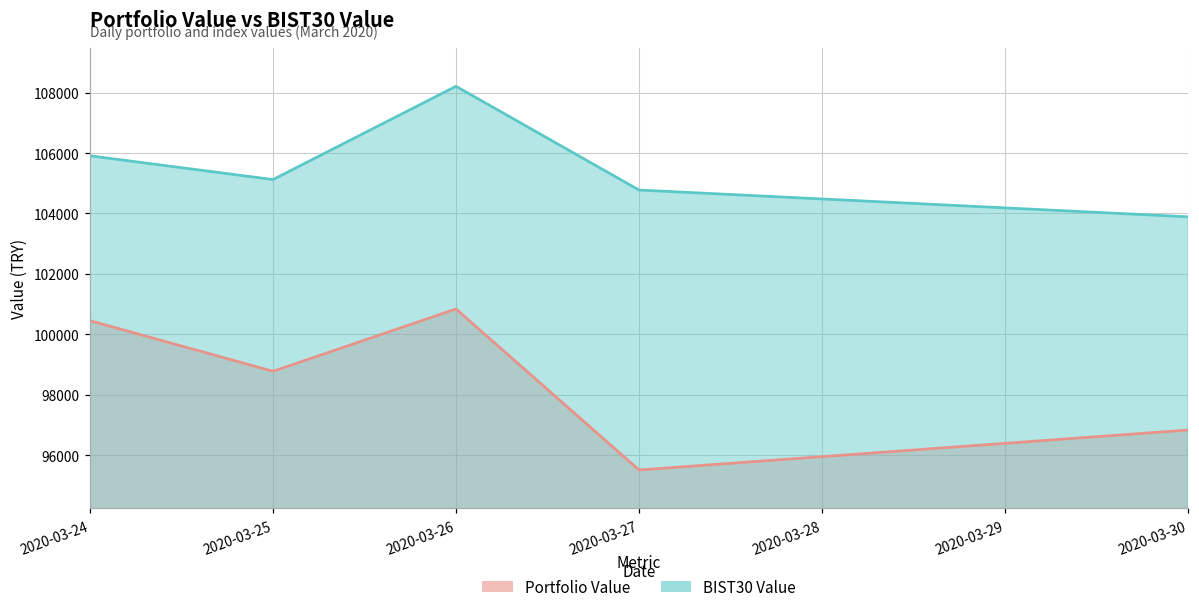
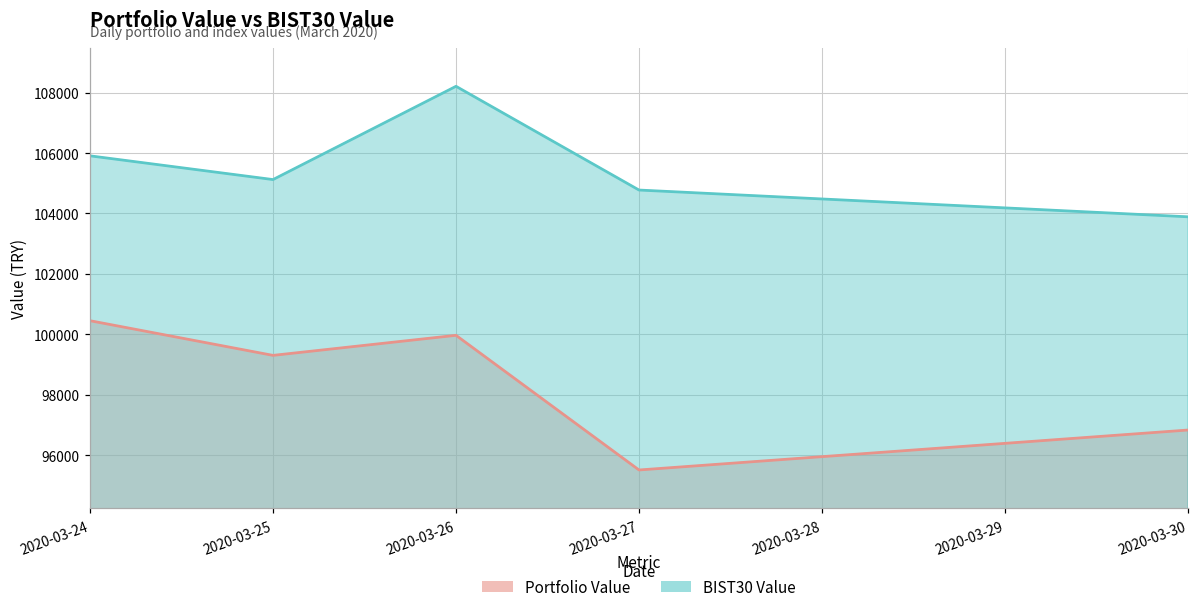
  {
    "Portfolio Value": {
      "2020-03-24": 100500,
-     "2020-03-25": 98800,
-     "2020-03-26": 100800,
+     "2020-03-25": 99300,
+     "2020-03-26": 100000,
      "2020-03-27": 95500,
      "2020-03-30": 96800
    },
    "BIST30 Value": {
      "2020-03-24": 105900,
      "2020-03-25": 105100,
      "2020-03-26": 108200,
      "2020-03-27": 104800,
      "2020-03-30": 103900
    }
  }
